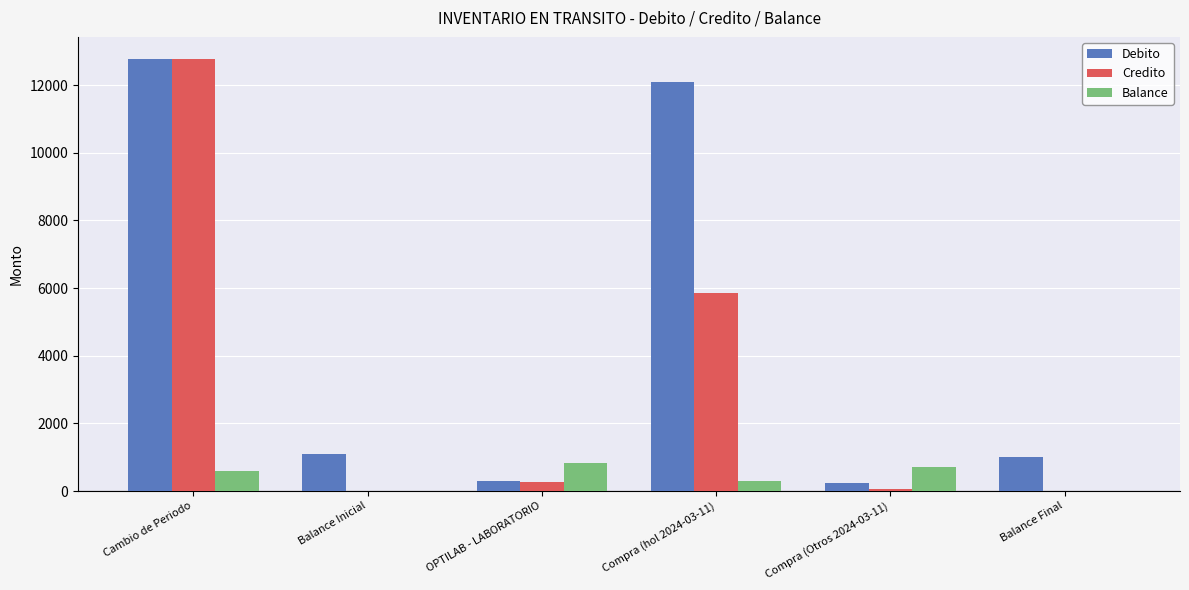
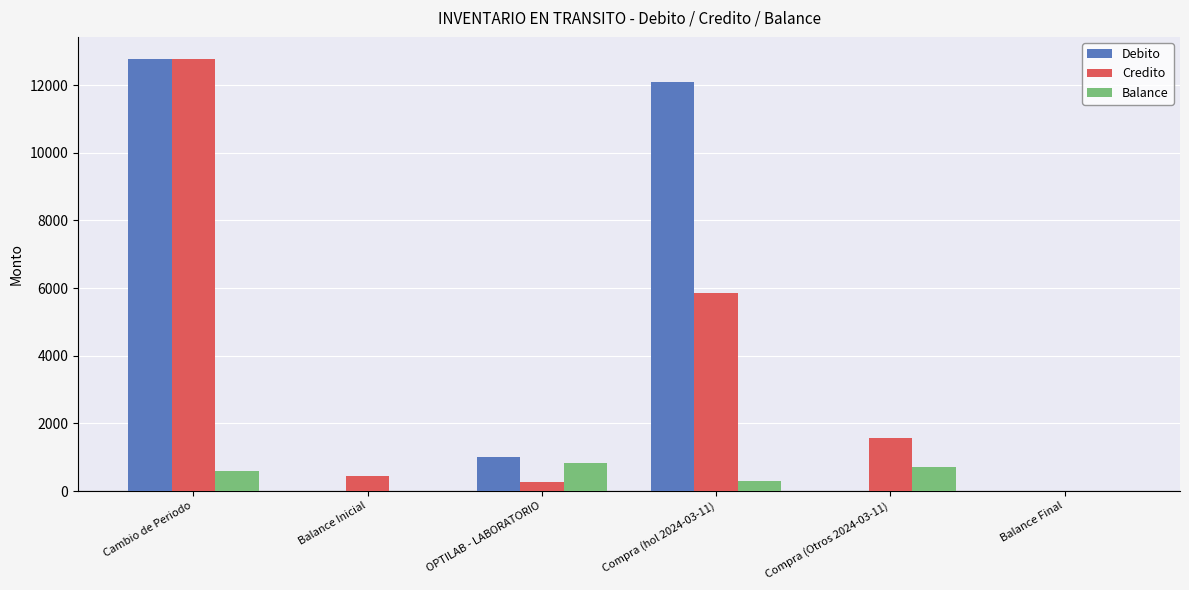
  {
    "Debito": {
      "Cambio de Periodo": 12800,
-     "Balance Inicial": 1100,
-     "OPTILAB - LABORATORIO": 300,
+     "Balance Inicial": 0,
+     "OPTILAB - LABORATORIO": 1000,
      "Compra (hol 2024-03-11)": 12100,
-     "Compra (Otros 2024-03-11)": 200,
-     "Balance Final": 1000
+     "Compra (Otros 2024-03-11)": 0,
+     "Balance Final": 0
    },
    "Credito": {
      "Cambio de Periodo": 12800,
-     "Balance Inicial": 0,
+     "Balance Inicial": 400,
      "OPTILAB - LABORATORIO": 300,
      "Compra (hol 2024-03-11)": 5800,
-     "Compra (Otros 2024-03-11)": 100,
+     "Compra (Otros 2024-03-11)": 1600,
      "Balance Final": 0
    },
    "Balance": {
      "Cambio de Periodo": 600,
      "Balance Inicial": 0,
      "OPTILAB - LABORATORIO": 800,
      "Compra (hol 2024-03-11)": 300,
      "Compra (Otros 2024-03-11)": 700,
      "Balance Final": 0
    }
  }
